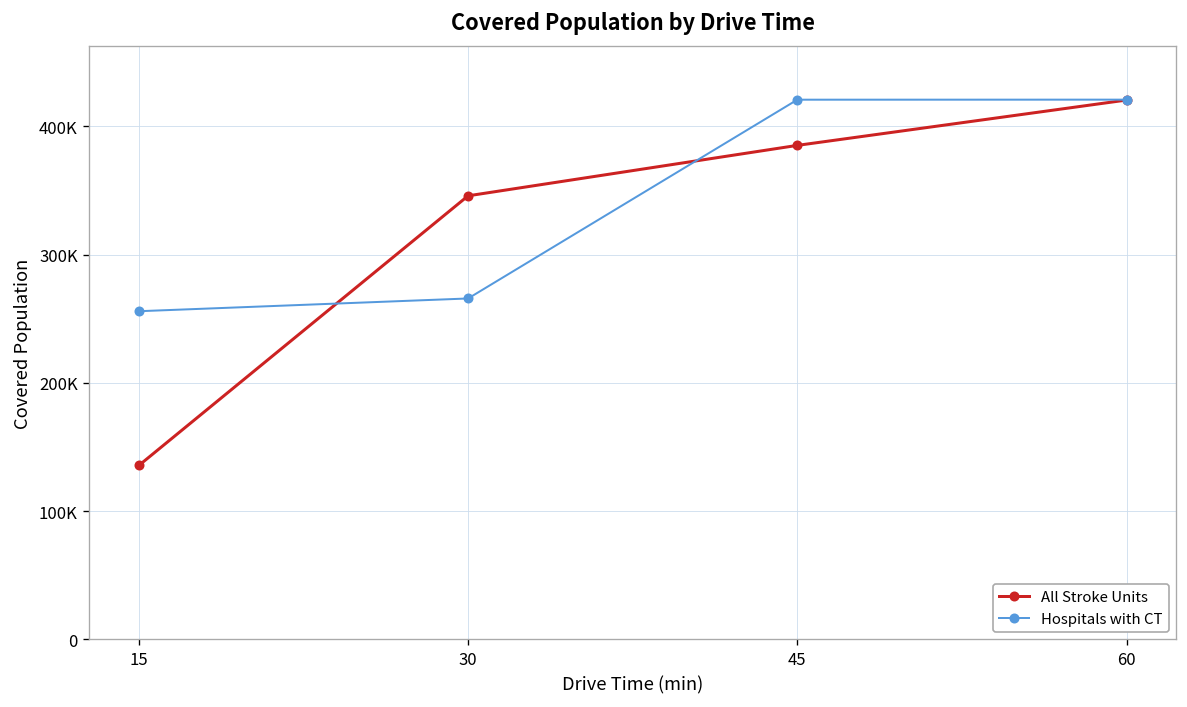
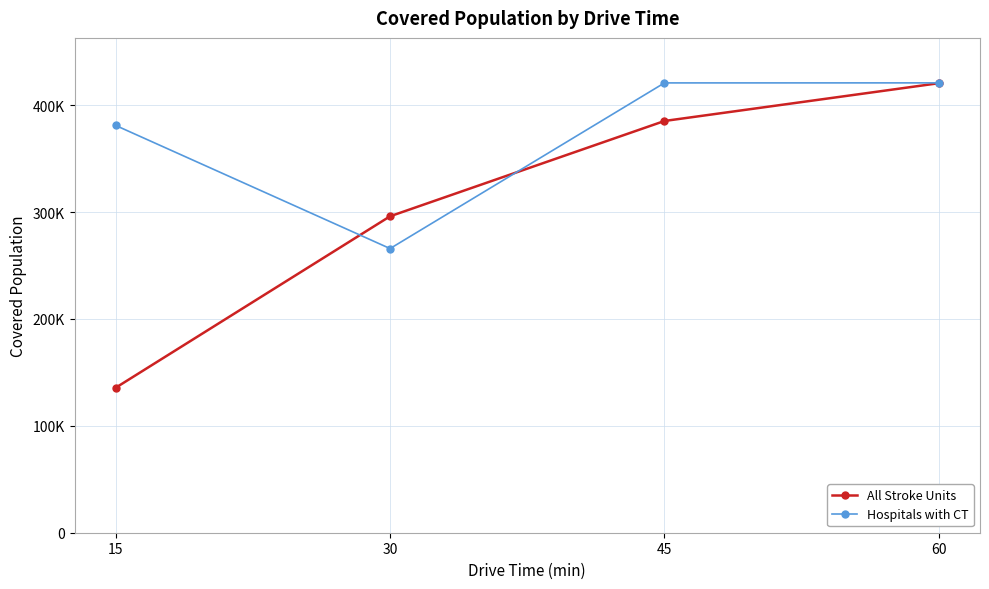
  {
    "All Stroke Units": {
      "15": 136000,
-     "30": 346000,
+     "30": 296000,
      "45": 385000
    },
    "Hospitals with CT": {
-     "15": 256000,
+     "15": 381000,
      "30": 266000,
      "45": 421000
    }
  }
